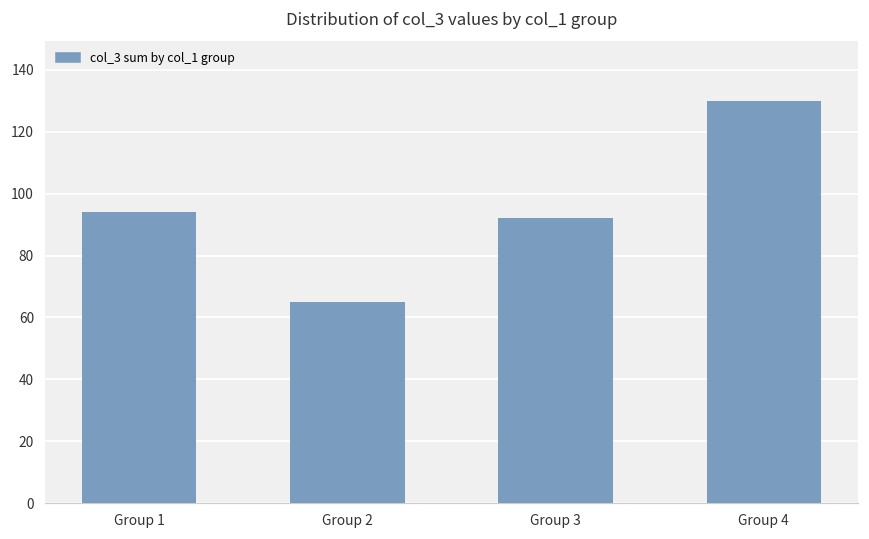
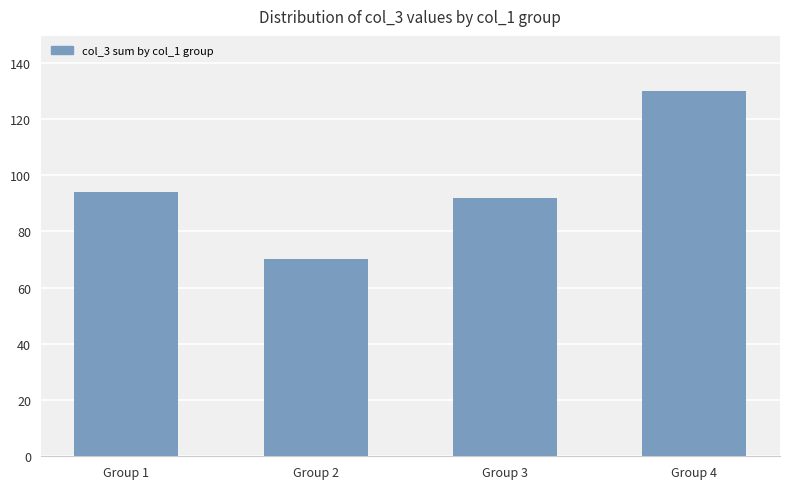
  {
    "Group 1": 94,
-   "Group 2": 65,
+   "Group 2": 70,
    "Group 3": 92,
    "Group 4": 130
  }
